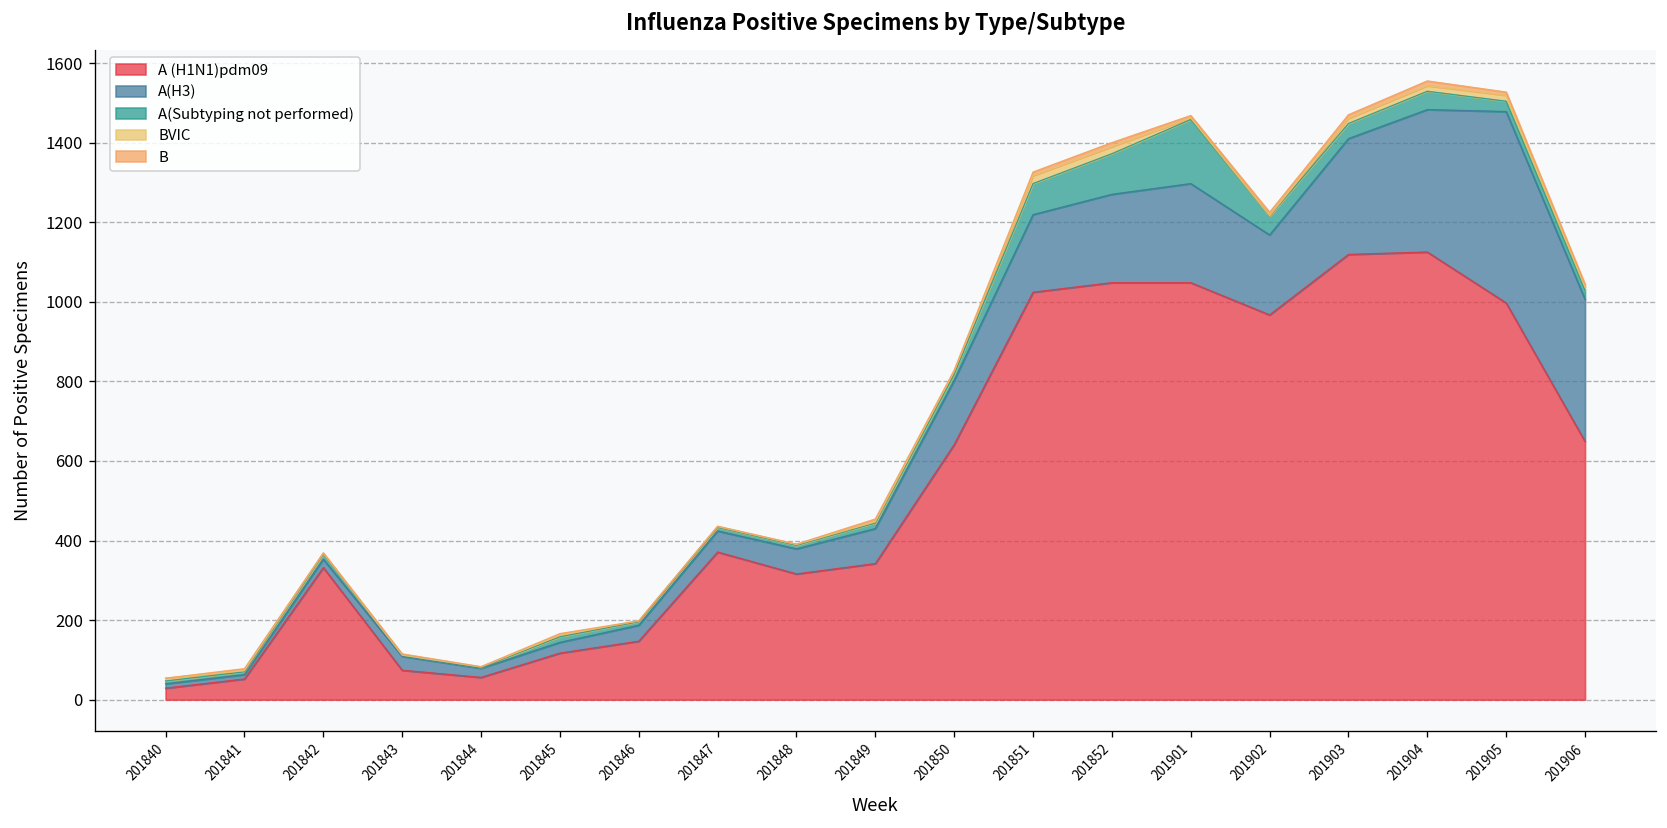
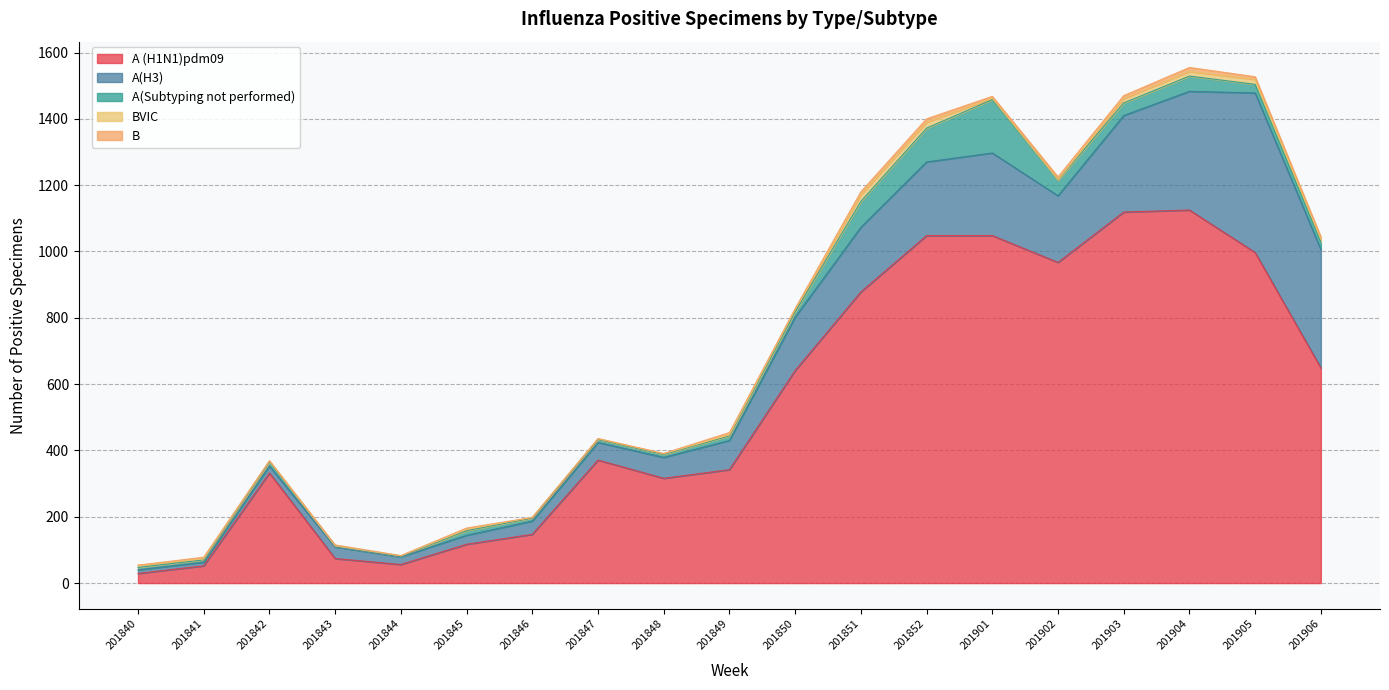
  {
    "A (H1N1)pdm09": {
      "201840": 30,
      "201841": 50,
      "201842": 330,
      "201843": 70,
      "201844": 60,
      "201845": 120,
      "201846": 150,
      "201847": 370,
      "201848": 320,
      "201849": 340,
      "201850": 640,
-     "201851": 1020,
+     "201851": 880,
      "201852": 1050,
      "201901": 1050,
      "201902": 970,
      "201903": 1120,
      "201904": 1130,
      "201905": 1000,
      "201906": 650
    }
  }
